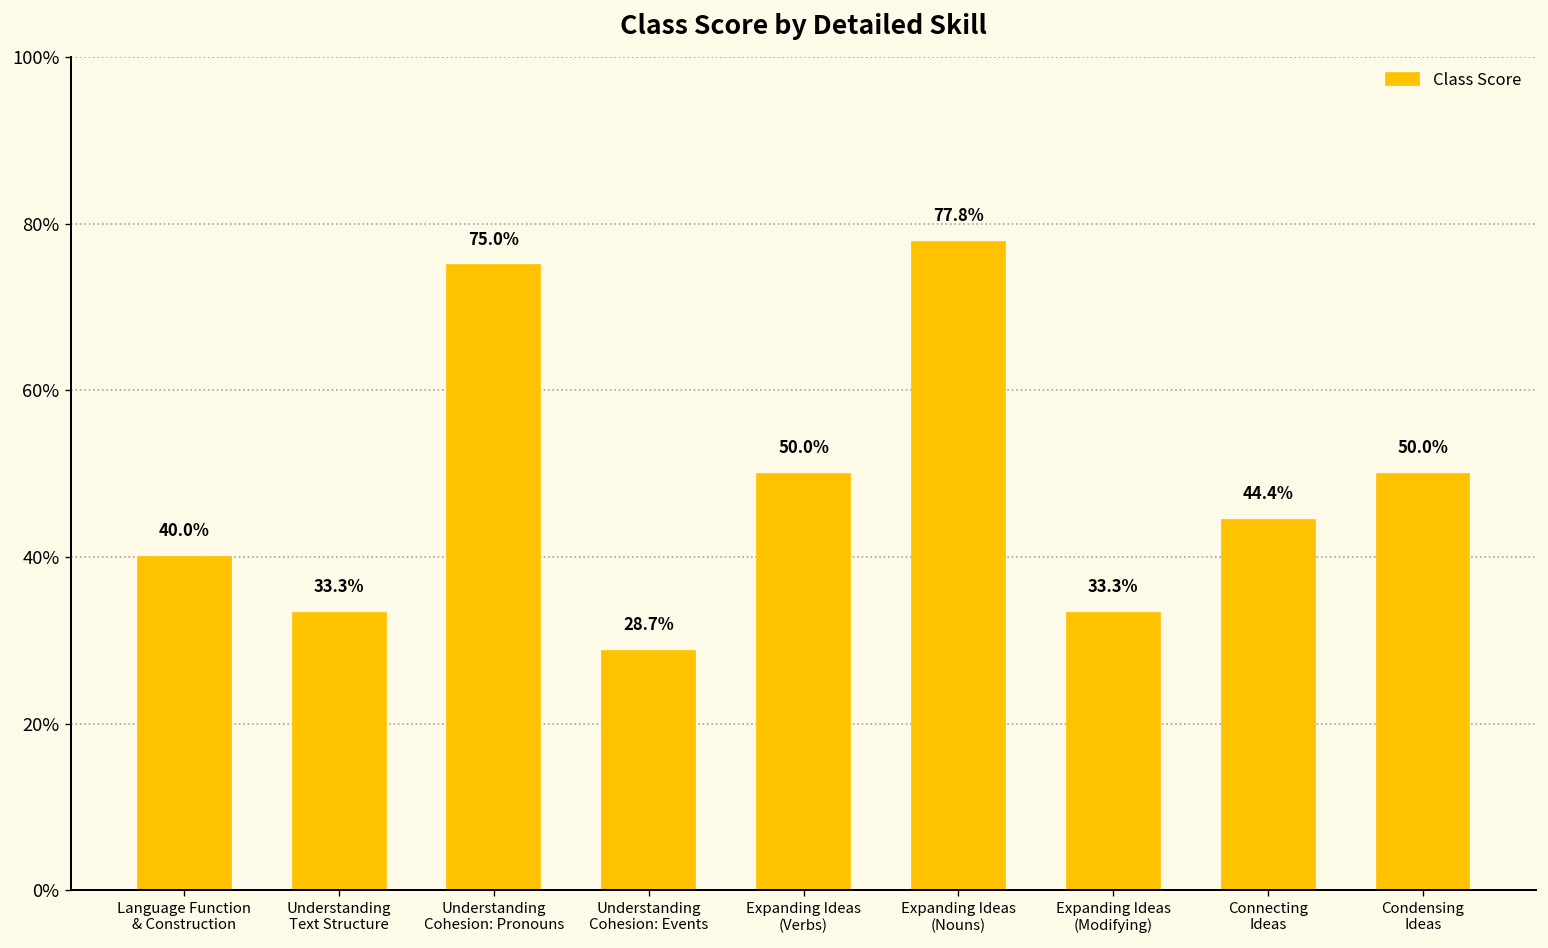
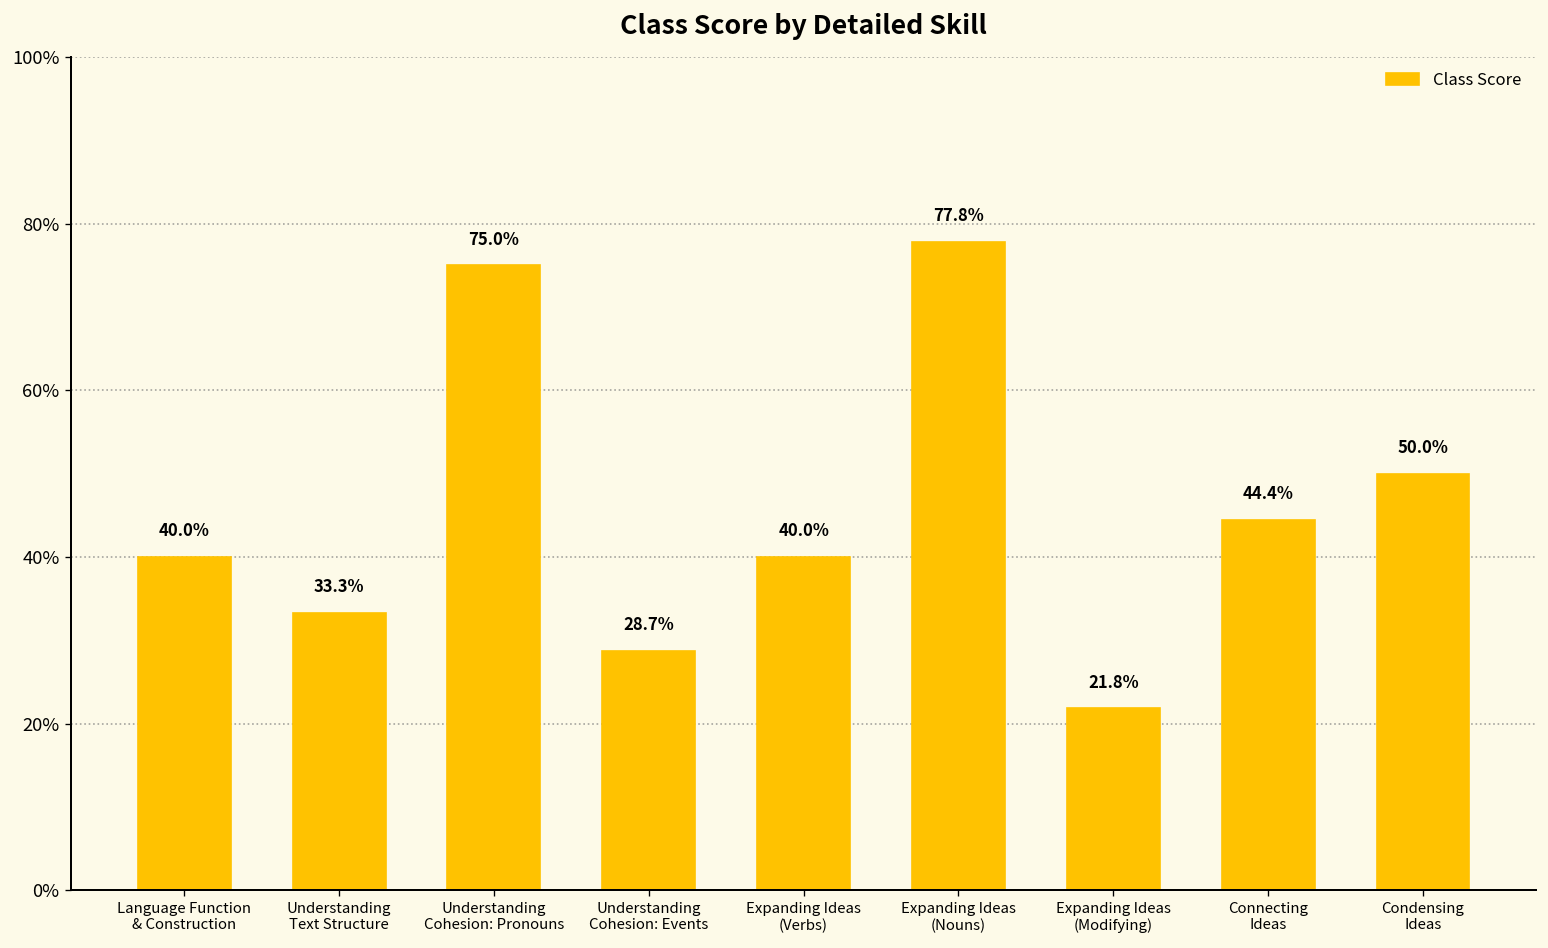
  {
    "Language Function & Construction": "40.0%",
    "Understanding Text Structure": "33.3%",
    "Understanding Cohesion: Pronouns": "75.0%",
    "Understanding Cohesion: Events": "28.7%",
-   "Expanding Ideas (Verbs)": "50.0%",
+   "Expanding Ideas (Verbs)": "40.0%",
    "Expanding Ideas (Nouns)": "77.8%",
-   "Expanding Ideas (Modifying)": "33.3%",
+   "Expanding Ideas (Modifying)": "21.8%",
    "Connecting Ideas": "44.4%",
    "Condensing Ideas": "50.0%"
  }
